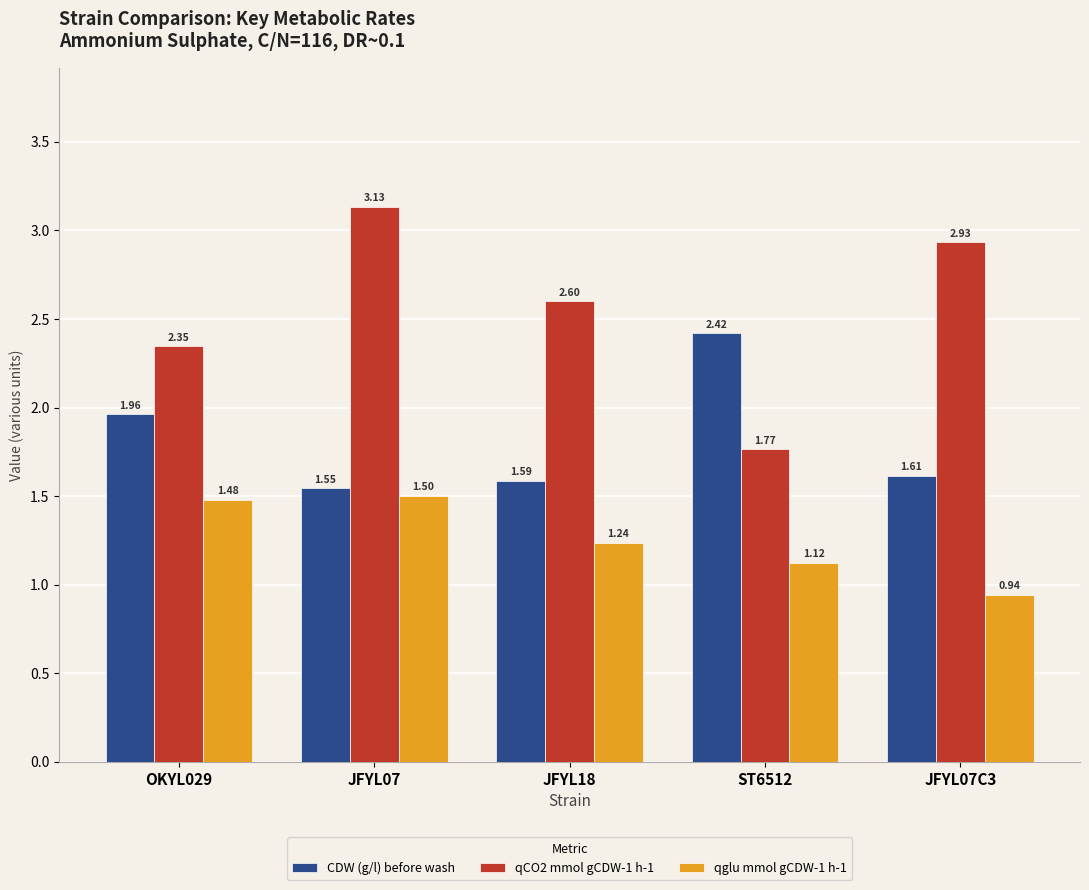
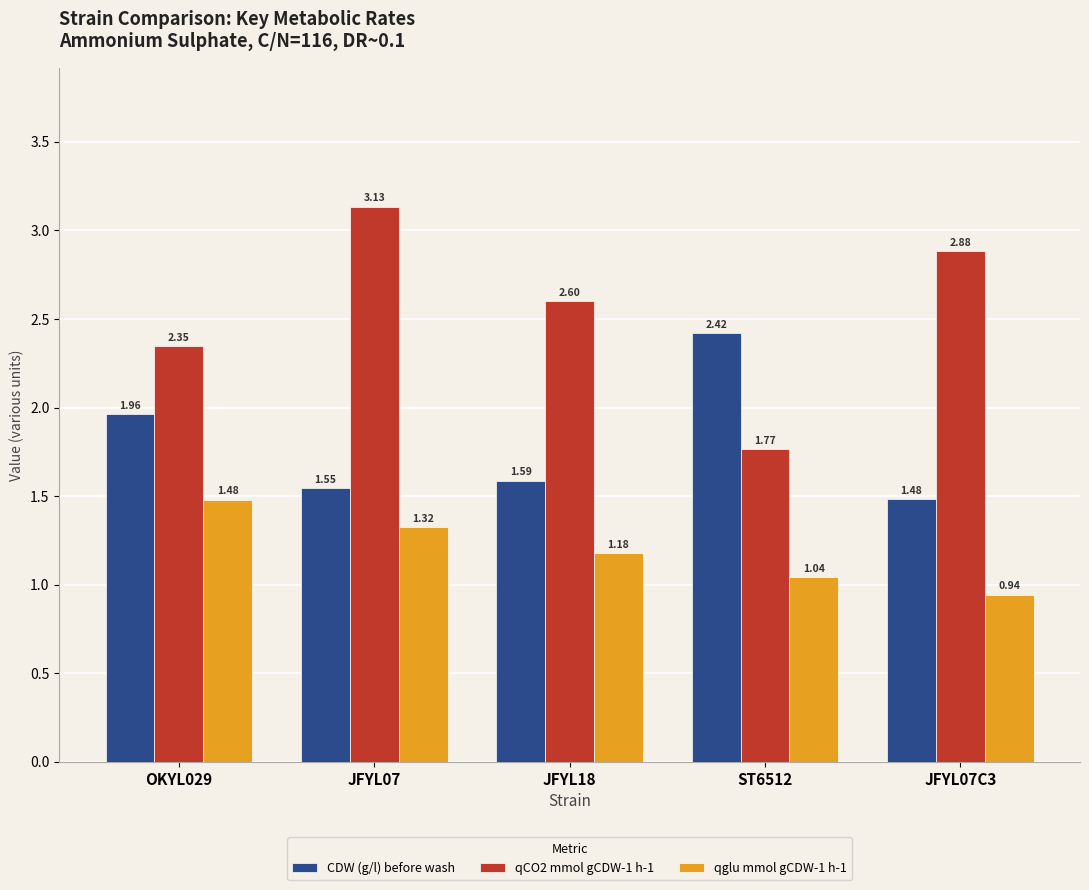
  {
    "CDW (g/l) before wash": {
      "OKYL029": 1.96,
      "JFYL07": 1.55,
      "JFYL18": 1.59,
      "ST6512": 2.42,
-     "JFYL07C3": 1.61
+     "JFYL07C3": 1.48
    },
    "qCO2 mmol gCDW-1 h-1": {
      "OKYL029": 2.35,
      "JFYL07": 3.13,
      "JFYL18": 2.60,
      "ST6512": 1.77,
-     "JFYL07C3": 2.93
+     "JFYL07C3": 2.88
    },
    "qglu mmol gCDW-1 h-1": {
      "OKYL029": 1.48,
-     "JFYL07": 1.50,
-     "JFYL18": 1.24,
-     "ST6512": 1.12,
+     "JFYL07": 1.32,
+     "JFYL18": 1.18,
+     "ST6512": 1.04,
      "JFYL07C3": 0.94
    }
  }
